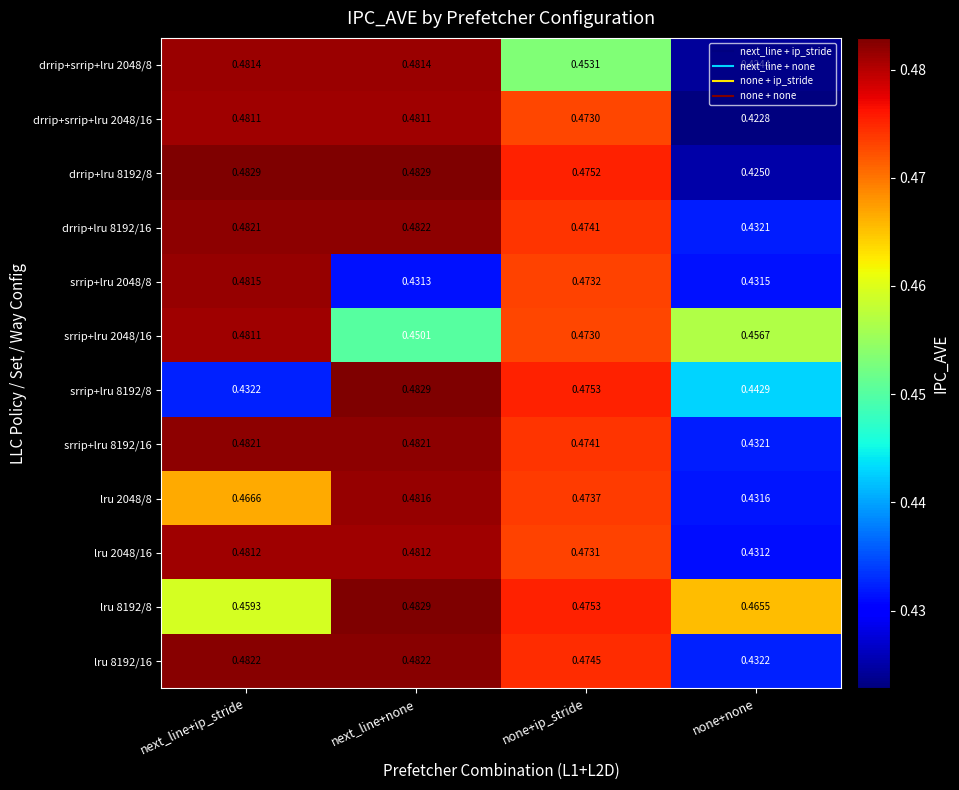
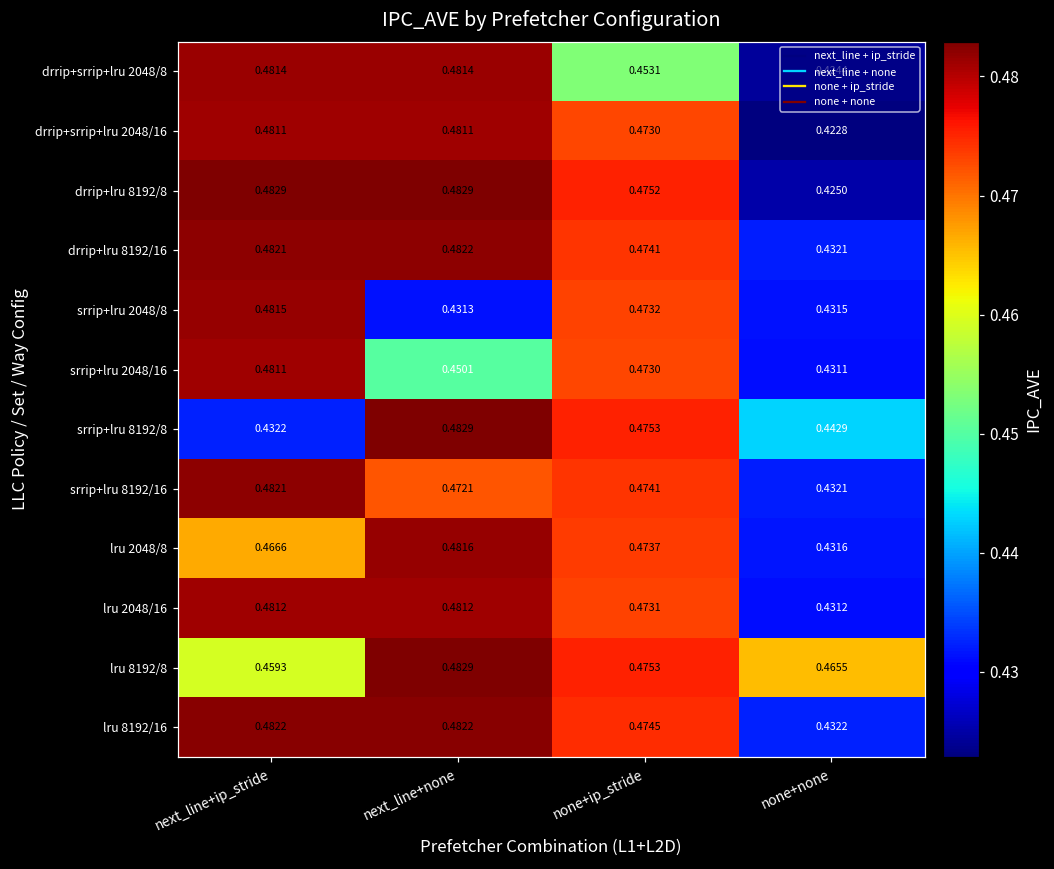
  {
    "drrip+srrip+lru 2048/8": {
      "next_line+ip_stride": 0.4814,
      "next_line+none": 0.4814,
      "none+ip_stride": 0.4531
    },
    "drrip+srrip+lru 2048/16": {
      "next_line+ip_stride": 0.4811,
      "next_line+none": 0.4811,
      "none+ip_stride": 0.4730,
      "none+none": 0.4228
    },
    "drrip+lru 8192/8": {
      "next_line+ip_stride": 0.4829,
      "next_line+none": 0.4829,
      "none+ip_stride": 0.4752,
      "none+none": 0.4250
    },
    "drrip+lru 8192/16": {
      "next_line+ip_stride": 0.4821,
      "next_line+none": 0.4822,
      "none+ip_stride": 0.4741,
      "none+none": 0.4321
    },
    "srrip+lru 2048/8": {
      "next_line+ip_stride": 0.4815,
      "next_line+none": 0.4313,
      "none+ip_stride": 0.4732,
      "none+none": 0.4315
    },
    "srrip+lru 2048/16": {
      "next_line+ip_stride": 0.4811,
      "next_line+none": 0.4501,
      "none+ip_stride": 0.4730,
-     "none+none": 0.4567
+     "none+none": 0.4311
    },
    "srrip+lru 8192/8": {
      "next_line+ip_stride": 0.4322,
      "next_line+none": 0.4829,
      "none+ip_stride": 0.4753,
      "none+none": 0.4429
    },
    "srrip+lru 8192/16": {
      "next_line+ip_stride": 0.4821,
-     "next_line+none": 0.4821,
+     "next_line+none": 0.4721,
      "none+ip_stride": 0.4741,
      "none+none": 0.4321
    },
    "lru 2048/8": {
      "next_line+ip_stride": 0.4666,
      "next_line+none": 0.4816,
      "none+ip_stride": 0.4737,
      "none+none": 0.4316
    },
    "lru 2048/16": {
      "next_line+ip_stride": 0.4812,
      "next_line+none": 0.4812,
      "none+ip_stride": 0.4731,
      "none+none": 0.4312
    },
    "lru 8192/8": {
      "next_line+ip_stride": 0.4593,
      "next_line+none": 0.4829,
      "none+ip_stride": 0.4753,
      "none+none": 0.4655
    },
    "lru 8192/16": {
      "next_line+ip_stride": 0.4822,
      "next_line+none": 0.4822,
      "none+ip_stride": 0.4745,
      "none+none": 0.4322
    }
  }
